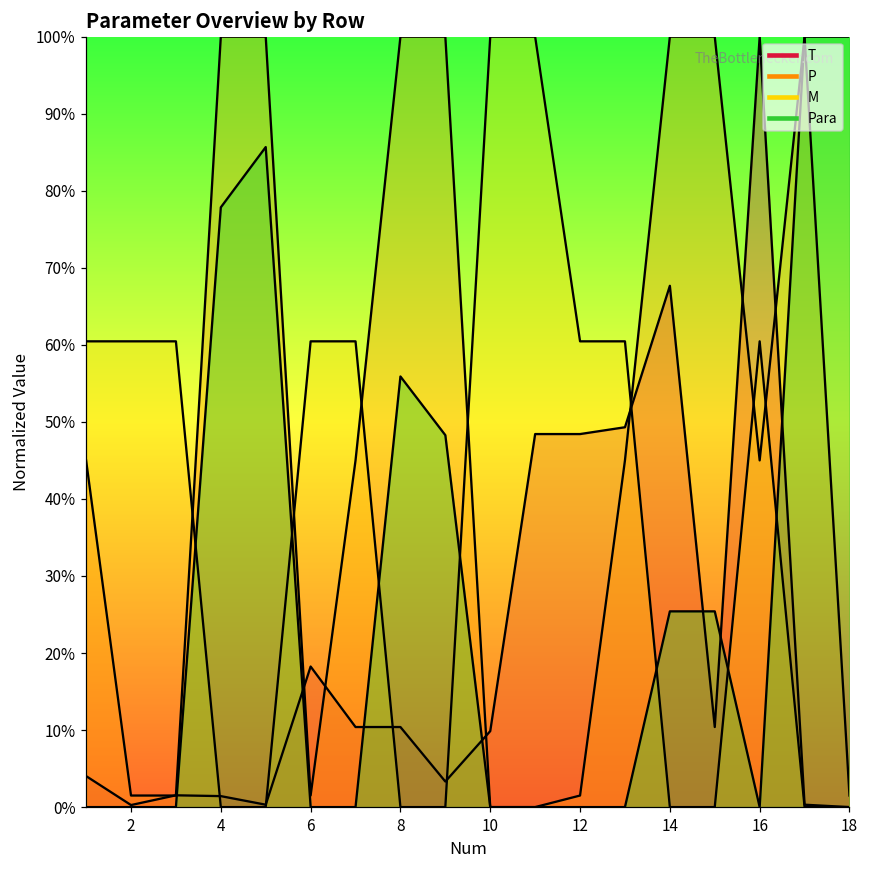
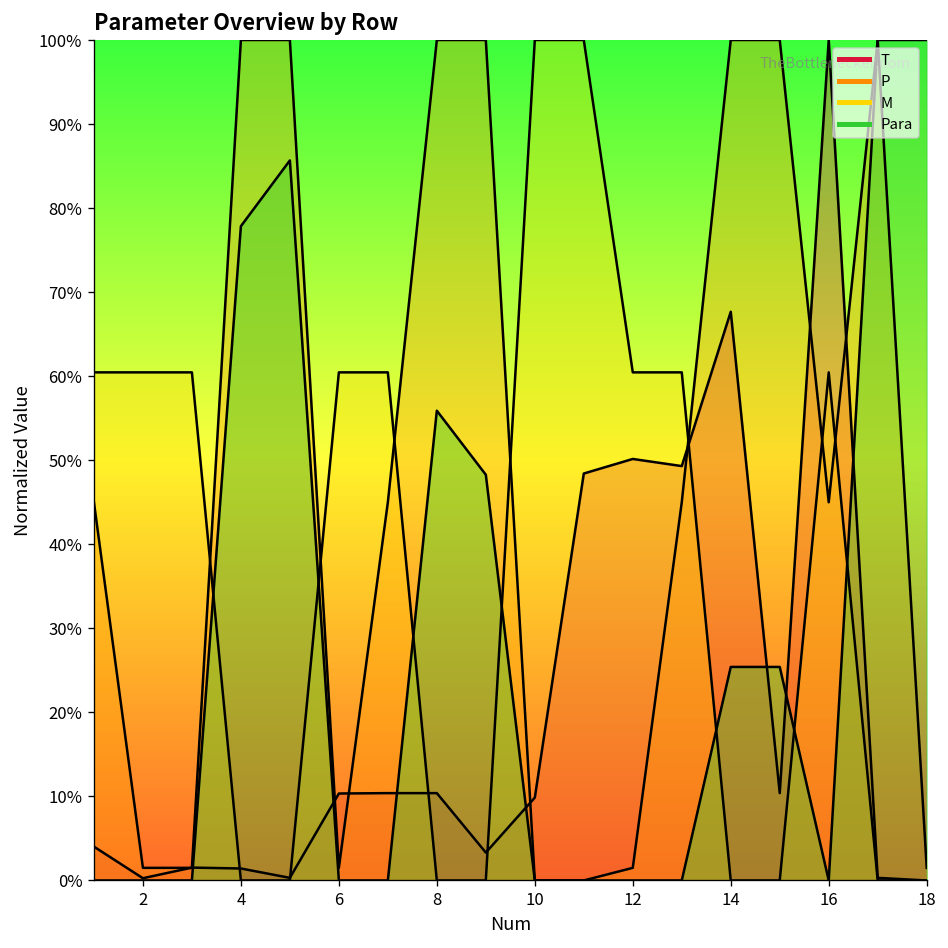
  {
    "T": {
      "4": "1%",
-     "6": "18%",
+     "6": "10%",
      "8": "10%",
      "10": "10%",
-     "12": "48%",
+     "12": "50%",
      "14": "68%",
      "16": "100%"
    },
    "Para": {
      "4": "78%",
      "6": "0%",
      "8": "56%",
      "12": "0%",
      "14": "25%",
      "16": "0%",
      "18": "100%"
    }
  }
